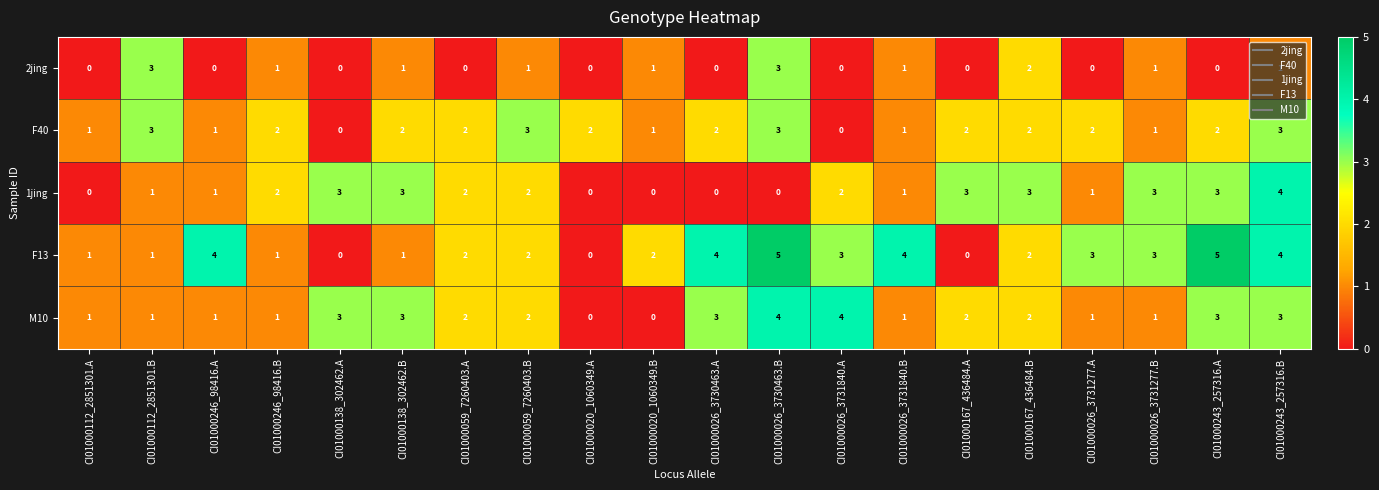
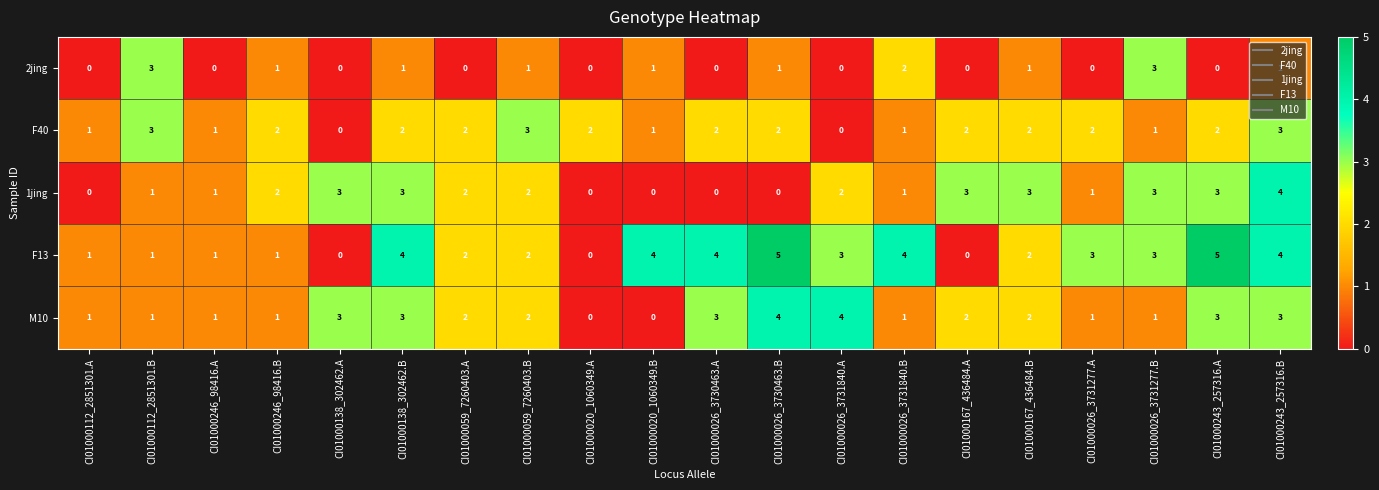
  {
    "2jing": {
      "CI01000112_2851301.A": 0,
      "CI01000112_2851301.B": 3,
      "CI01000246_98416.A": 0,
      "CI01000246_98416.B": 1,
      "CI01000138_302462.A": 0,
      "CI01000138_302462.B": 1,
      "CI01000059_7260403.A": 0,
      "CI01000059_7260403.B": 1,
      "CI01000020_1060349.A": 0,
      "CI01000020_1060349.B": 1,
      "CI01000026_3730463.A": 0,
-     "CI01000026_3730463.B": 3,
+     "CI01000026_3730463.B": 1,
      "CI01000026_3731840.A": 0,
-     "CI01000026_3731840.B": 1,
+     "CI01000026_3731840.B": 2,
      "CI01000167_436484.A": 0,
-     "CI01000167_436484.B": 2,
+     "CI01000167_436484.B": 1,
      "CI01000026_3731277.A": 0,
-     "CI01000026_3731277.B": 1,
+     "CI01000026_3731277.B": 3,
      "CI01000243_257316.A": 0
    },
    "F40": {
      "CI01000112_2851301.A": 1,
      "CI01000112_2851301.B": 3,
      "CI01000246_98416.A": 1,
      "CI01000246_98416.B": 2,
      "CI01000138_302462.A": 0,
      "CI01000138_302462.B": 2,
      "CI01000059_7260403.A": 2,
      "CI01000059_7260403.B": 3,
      "CI01000020_1060349.A": 2,
      "CI01000020_1060349.B": 1,
      "CI01000026_3730463.A": 2,
-     "CI01000026_3730463.B": 3,
+     "CI01000026_3730463.B": 2,
      "CI01000026_3731840.A": 0,
      "CI01000026_3731840.B": 1,
      "CI01000167_436484.A": 2,
      "CI01000167_436484.B": 2,
      "CI01000026_3731277.A": 2,
      "CI01000026_3731277.B": 1,
      "CI01000243_257316.A": 2,
      "CI01000243_257316.B": 3
    },
    "1jing": {
      "CI01000112_2851301.A": 0,
      "CI01000112_2851301.B": 1,
      "CI01000246_98416.A": 1,
      "CI01000246_98416.B": 2,
      "CI01000138_302462.A": 3,
      "CI01000138_302462.B": 3,
      "CI01000059_7260403.A": 2,
      "CI01000059_7260403.B": 2,
      "CI01000020_1060349.A": 0,
      "CI01000020_1060349.B": 0,
      "CI01000026_3730463.A": 0,
      "CI01000026_3730463.B": 0,
      "CI01000026_3731840.A": 2,
      "CI01000026_3731840.B": 1,
      "CI01000167_436484.A": 3,
      "CI01000167_436484.B": 3,
      "CI01000026_3731277.A": 1,
      "CI01000026_3731277.B": 3,
      "CI01000243_257316.A": 3,
      "CI01000243_257316.B": 4
    },
    "F13": {
      "CI01000112_2851301.A": 1,
      "CI01000112_2851301.B": 1,
-     "CI01000246_98416.A": 4,
+     "CI01000246_98416.A": 1,
      "CI01000246_98416.B": 1,
      "CI01000138_302462.A": 0,
-     "CI01000138_302462.B": 1,
+     "CI01000138_302462.B": 4,
      "CI01000059_7260403.A": 2,
      "CI01000059_7260403.B": 2,
      "CI01000020_1060349.A": 0,
-     "CI01000020_1060349.B": 2,
+     "CI01000020_1060349.B": 4,
      "CI01000026_3730463.A": 4,
      "CI01000026_3730463.B": 5,
      "CI01000026_3731840.A": 3,
      "CI01000026_3731840.B": 4,
      "CI01000167_436484.A": 0,
      "CI01000167_436484.B": 2,
      "CI01000026_3731277.A": 3,
      "CI01000026_3731277.B": 3,
      "CI01000243_257316.A": 5,
      "CI01000243_257316.B": 4
    },
    "M10": {
      "CI01000112_2851301.A": 1,
      "CI01000112_2851301.B": 1,
      "CI01000246_98416.A": 1,
      "CI01000246_98416.B": 1,
      "CI01000138_302462.A": 3,
      "CI01000138_302462.B": 3,
      "CI01000059_7260403.A": 2,
      "CI01000059_7260403.B": 2,
      "CI01000020_1060349.A": 0,
      "CI01000020_1060349.B": 0,
      "CI01000026_3730463.A": 3,
      "CI01000026_3730463.B": 4,
      "CI01000026_3731840.A": 4,
      "CI01000026_3731840.B": 1,
      "CI01000167_436484.A": 2,
      "CI01000167_436484.B": 2,
      "CI01000026_3731277.A": 1,
      "CI01000026_3731277.B": 1,
      "CI01000243_257316.A": 3,
      "CI01000243_257316.B": 3
    }
  }
